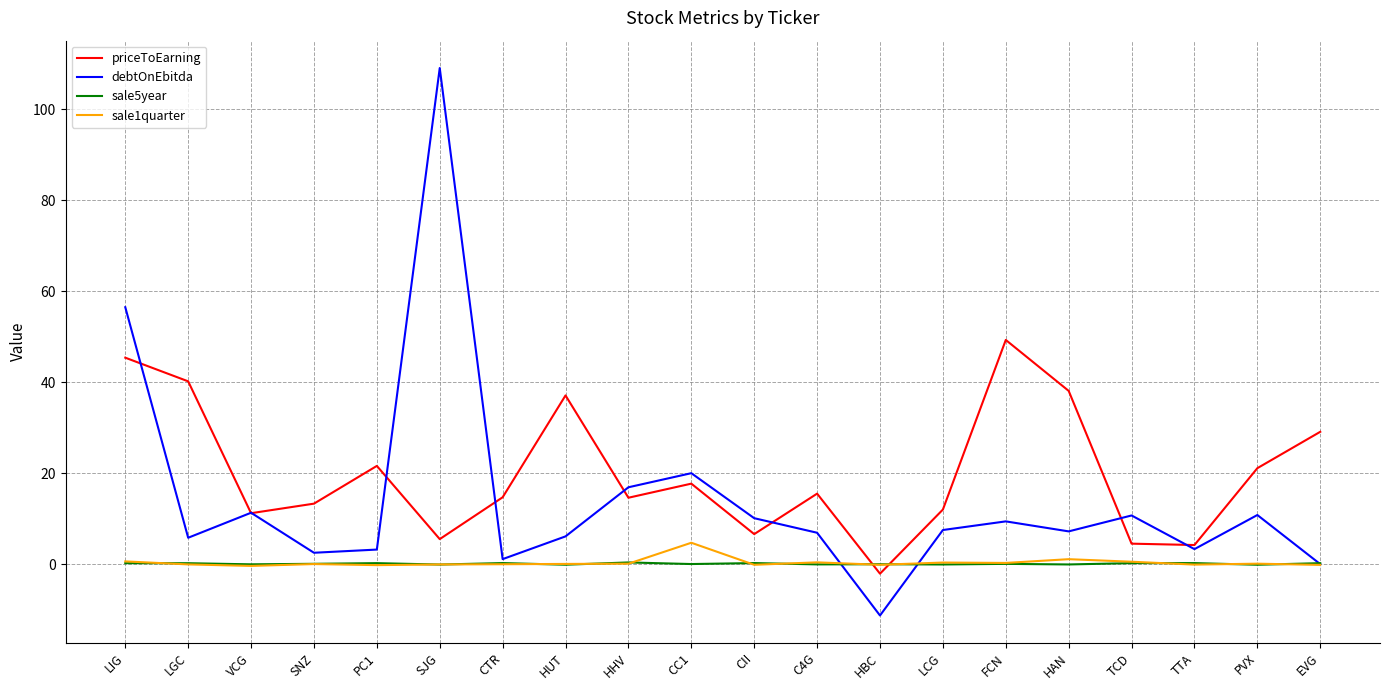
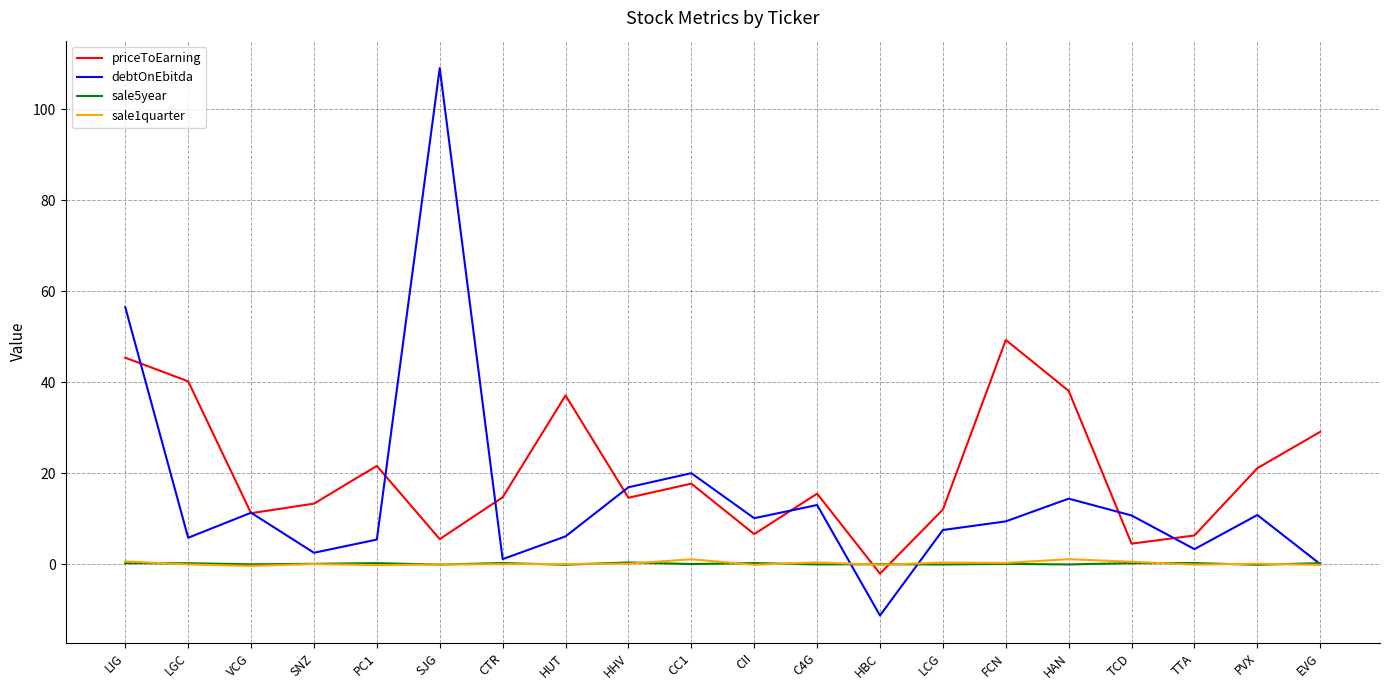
  {
    "priceToEarning": {
      "LIG": 45,
      "LGC": 40,
      "SNZ": 13,
      "PC1": 22,
      "SJG": 6,
      "CTR": 15,
      "HUT": 37,
      "HHV": 15,
      "CC1": 18,
      "CII": 7,
      "C4G": 16,
      "HBC": -2,
      "LCG": 12,
      "FCN": 49,
      "HAN": 38,
      "TCD": 5,
-     "TTA": 4,
+     "TTA": 6,
      "PVX": 21,
      "EVG": 29
    },
    "debtOnEbitda": {
      "LIG": 57,
      "LGC": 6,
      "SNZ": 3,
-     "PC1": 3,
+     "PC1": 5,
      "SJG": 109,
      "CTR": 1,
      "HUT": 6,
      "HHV": 17,
      "CC1": 20,
      "CII": 10,
-     "C4G": 7,
+     "C4G": 13,
      "HBC": -11,
      "LCG": 8,
      "FCN": 9,
-     "HAN": 7,
+     "HAN": 14,
      "TCD": 11,
      "TTA": 3,
      "PVX": 11
    },
    "sale5year": {
      "CC1": 0,
      "HAN": 0
    },
    "sale1quarter": {
-     "CC1": 5,
+     "CC1": 1,
      "HAN": 1
    }
  }
